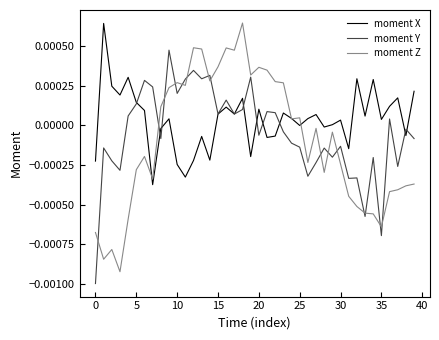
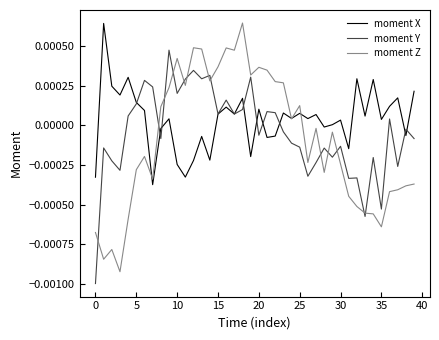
  {
    "moment X": {
-     "0": -0.00023,
+     "0": -0.00033,
      "10": -0.00025,
      "20": 0.00010,
-     "25": 0.0000,
+     "25": 0.0001,
      "30": 0.00003,
      "35": 0.00004
    },
    "moment Y": {
      "0": -0.00100,
      "10": 0.00020,
      "20": -0.00006,
      "25": -0.00014,
      "30": -0.00013,
-     "35": -0.00070
+     "35": -0.00053
    },
    "moment Z": {
      "0": -0.00068,
      "5": -0.00028,
-     "10": 0.00027,
+     "10": 0.00042,
      "15": 0.00037,
      "20": 0.00037,
-     "25": 0.00005,
+     "25": 0.00013,
      "30": -0.00024,
      "35": -0.00064
    }
  }
